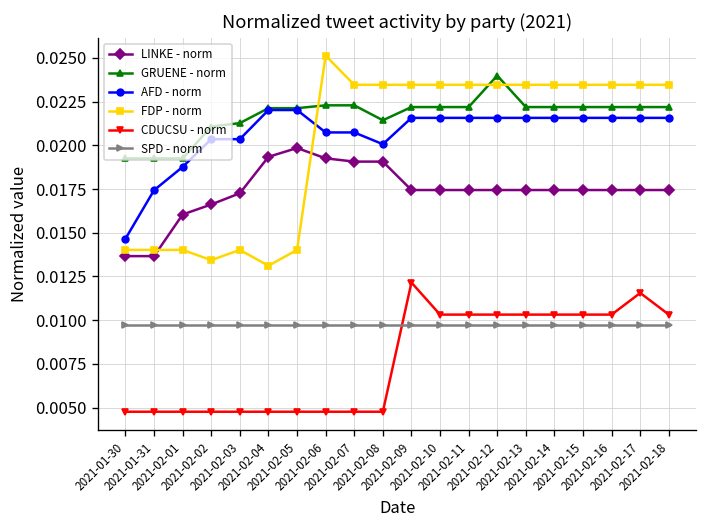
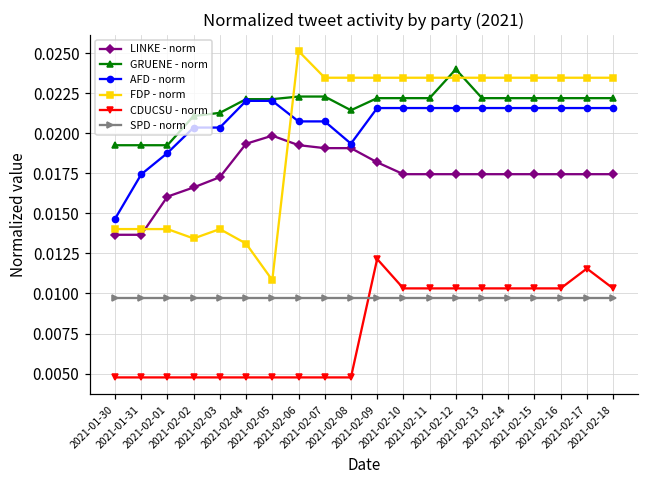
  {
    "LINKE - norm": {
      "2021-01-30": 0.0137,
      "2021-01-31": 0.0137,
      "2021-02-01": 0.0160,
      "2021-02-02": 0.0166,
      "2021-02-03": 0.0173,
      "2021-02-04": 0.0193,
      "2021-02-05": 0.0198,
      "2021-02-06": 0.0193,
      "2021-02-07": 0.0191,
      "2021-02-08": 0.0191,
-     "2021-02-09": 0.0174,
+     "2021-02-09": 0.0182,
      "2021-02-10": 0.0174,
      "2021-02-11": 0.0174,
      "2021-02-12": 0.0174,
      "2021-02-13": 0.0174,
      "2021-02-14": 0.0174,
      "2021-02-15": 0.0174,
      "2021-02-16": 0.0174,
      "2021-02-17": 0.0174,
      "2021-02-18": 0.0174
    },
    "GRUENE - norm": {
      "2021-01-30": 0.0193,
      "2021-01-31": 0.0193,
      "2021-02-01": 0.0193,
      "2021-02-03": 0.0213,
      "2021-02-06": 0.0223,
      "2021-02-07": 0.0223,
      "2021-02-08": 0.0214,
      "2021-02-09": 0.0222,
      "2021-02-10": 0.0222,
      "2021-02-11": 0.0222,
      "2021-02-12": 0.0240,
      "2021-02-13": 0.0222,
      "2021-02-14": 0.0222,
      "2021-02-15": 0.0222,
      "2021-02-16": 0.0222,
      "2021-02-17": 0.0222,
      "2021-02-18": 0.0222
    },
    "AFD - norm": {
      "2021-01-30": 0.0147,
      "2021-01-31": 0.0174,
      "2021-02-01": 0.0188,
      "2021-02-03": 0.0204,
      "2021-02-06": 0.0207,
      "2021-02-07": 0.0207,
-     "2021-02-08": 0.0201,
+     "2021-02-08": 0.0193,
      "2021-02-09": 0.0216,
      "2021-02-10": 0.0216,
      "2021-02-11": 0.0216,
      "2021-02-12": 0.0216,
      "2021-02-13": 0.0216,
      "2021-02-14": 0.0216,
      "2021-02-15": 0.0216,
      "2021-02-16": 0.0216,
      "2021-02-17": 0.0216,
      "2021-02-18": 0.0216
    },
    "FDP - norm": {
      "2021-01-30": 0.0140,
      "2021-01-31": 0.0140,
      "2021-02-01": 0.0140,
      "2021-02-02": 0.0134,
      "2021-02-03": 0.0140,
      "2021-02-04": 0.0131,
-     "2021-02-05": 0.0140,
+     "2021-02-05": 0.0108,
      "2021-02-06": 0.0251,
      "2021-02-07": 0.0235,
      "2021-02-08": 0.0235,
      "2021-02-09": 0.0235,
      "2021-02-10": 0.0235,
      "2021-02-11": 0.0235,
      "2021-02-12": 0.0235,
      "2021-02-13": 0.0235,
      "2021-02-14": 0.0235,
      "2021-02-15": 0.0235,
      "2021-02-16": 0.0235,
      "2021-02-17": 0.0235,
      "2021-02-18": 0.0235
    },
    "CDUCSU - norm": {
      "2021-01-30": 0.0048,
      "2021-01-31": 0.0048,
      "2021-02-01": 0.0048,
      "2021-02-02": 0.0048,
      "2021-02-03": 0.0048,
      "2021-02-04": 0.0048,
      "2021-02-05": 0.0048,
      "2021-02-06": 0.0048,
      "2021-02-07": 0.0048,
      "2021-02-08": 0.0048,
      "2021-02-09": 0.0122,
      "2021-02-10": 0.0103,
      "2021-02-11": 0.0103,
      "2021-02-12": 0.0103,
      "2021-02-13": 0.0103,
      "2021-02-14": 0.0103,
      "2021-02-15": 0.0103,
      "2021-02-16": 0.0103,
      "2021-02-17": 0.0116,
      "2021-02-18": 0.0103
    },
    "SPD - norm": {
      "2021-01-30": 0.0097,
      "2021-01-31": 0.0097,
      "2021-02-01": 0.0097,
      "2021-02-02": 0.0097,
      "2021-02-03": 0.0097,
      "2021-02-04": 0.0097,
      "2021-02-05": 0.0097,
      "2021-02-06": 0.0097,
      "2021-02-07": 0.0097,
      "2021-02-08": 0.0097,
      "2021-02-09": 0.0097,
      "2021-02-10": 0.0097,
      "2021-02-11": 0.0097,
      "2021-02-12": 0.0097,
      "2021-02-13": 0.0097,
      "2021-02-14": 0.0097,
      "2021-02-15": 0.0097,
      "2021-02-16": 0.0097,
      "2021-02-17": 0.0097,
      "2021-02-18": 0.0097
    }
  }
